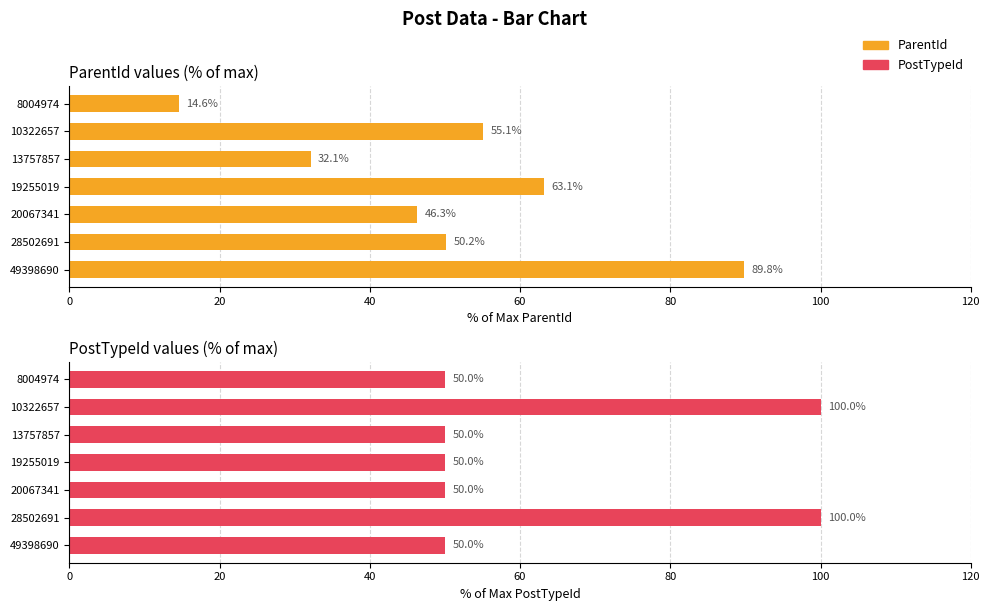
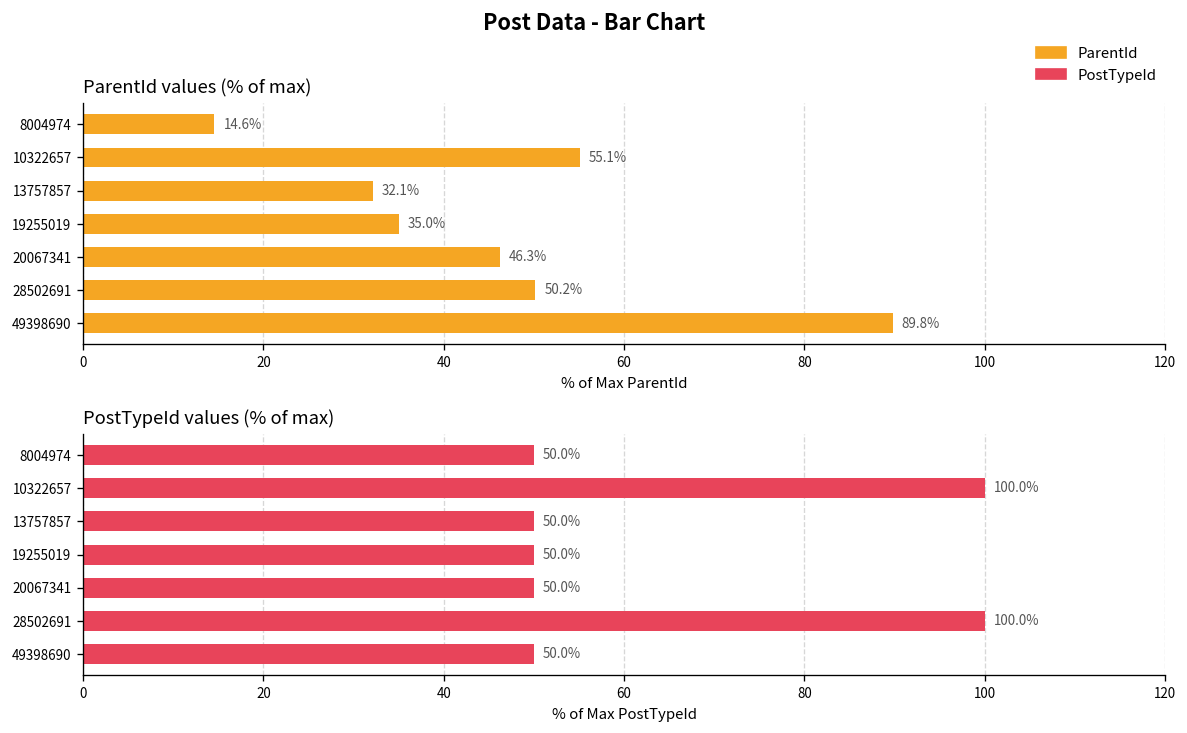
  {
    "ParentId values (% of max)": {
      "8004974": "14.6%",
      "10322657": "55.1%",
      "13757857": "32.1%",
-     "19255019": "63.1%",
+     "19255019": "35.0%",
      "20067341": "46.3%",
      "28502691": "50.2%",
      "49398690": "89.8%"
    },
    "PostTypeId values (% of max)": {
      "8004974": "50.0%",
      "10322657": "100.0%",
      "13757857": "50.0%",
      "19255019": "50.0%",
      "20067341": "50.0%",
      "28502691": "100.0%",
      "49398690": "50.0%"
    }
  }
